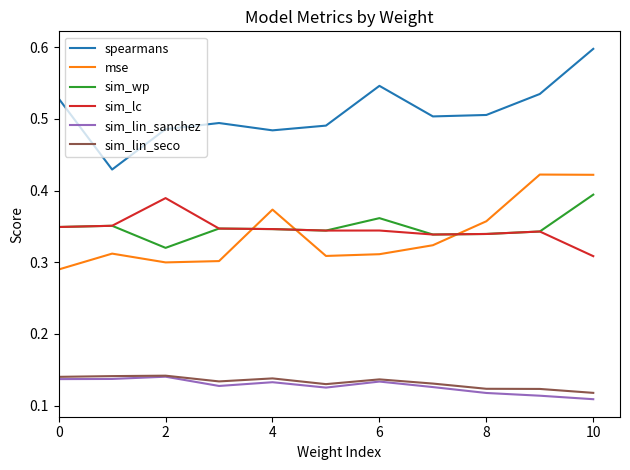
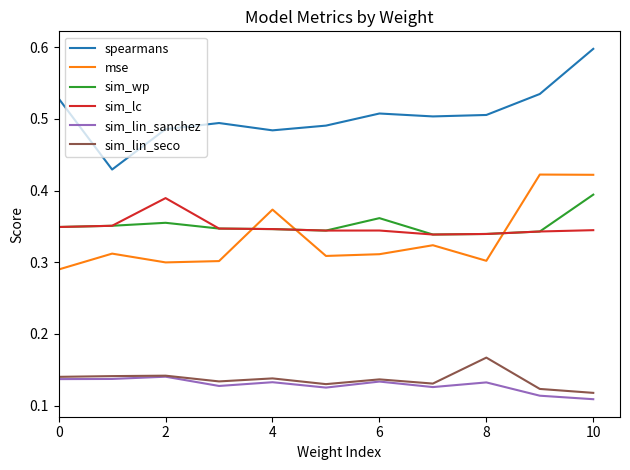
  {
    "spearmans": {
      "0": 0.53,
      "4": 0.48,
-     "6": 0.55,
+     "6": 0.51,
      "8": 0.51,
      "10": 0.60
    },
    "mse": {
      "0": 0.29,
      "2": 0.30,
      "4": 0.37,
      "6": 0.31,
-     "8": 0.36,
+     "8": 0.30,
      "10": 0.42
    },
    "sim_wp": {
-     "2": 0.32,
+     "2": 0.36,
      "6": 0.36,
      "10": 0.39
    },
    "sim_lc": {
      "2": 0.39,
      "6": 0.34,
-     "10": 0.31
+     "10": 0.34
    },
    "sim_lin_sanchez": {
      "4": 0.13,
-     "8": 0.12,
+     "8": 0.13,
      "10": 0.11
    },
    "sim_lin_seco": {
      "4": 0.14,
-     "8": 0.12,
+     "8": 0.17,
      "10": 0.12
    }
  }
